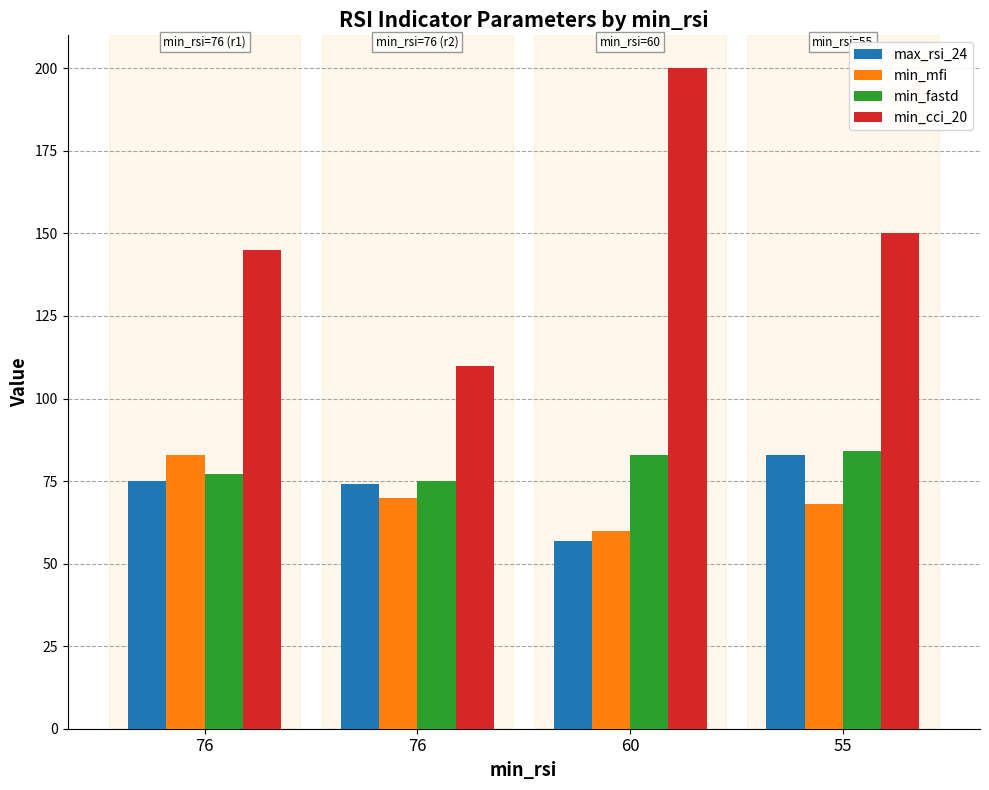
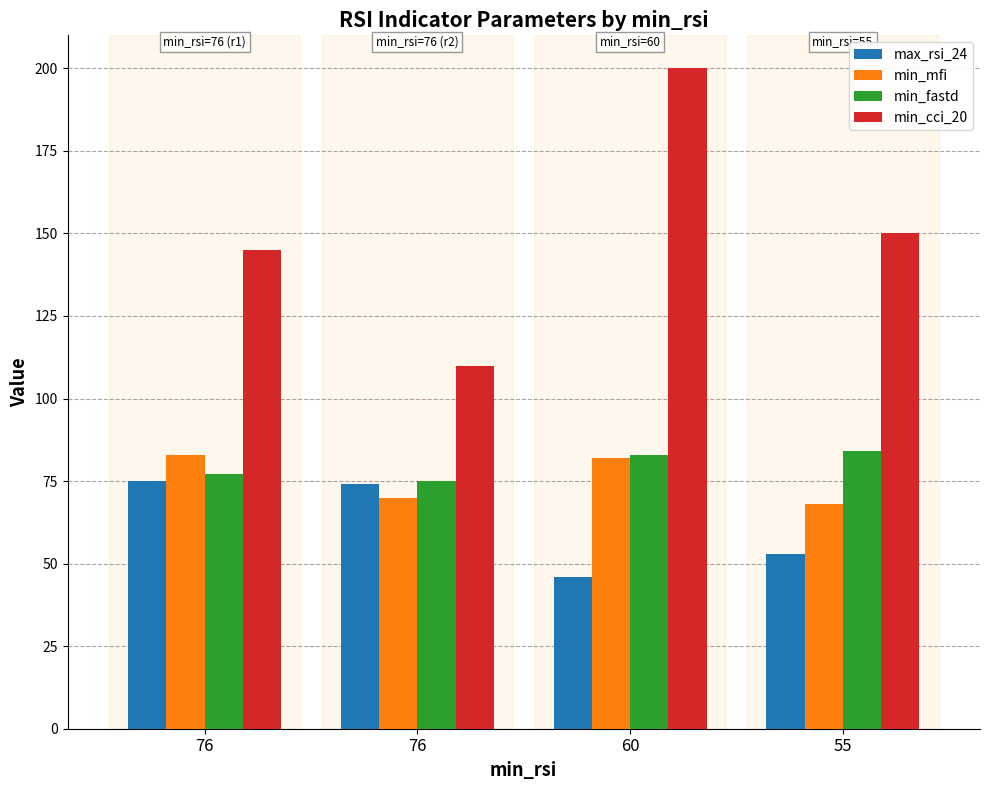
  {
    "max_rsi_24": {
-     "60": 57,
-     "55": 83
+     "60": 46,
+     "55": 53
    },
    "min_mfi": {
-     "60": 60,
+     "60": 82,
      "55": 68
    },
    "min_fastd": {
      "60": 83,
      "55": 84
    },
    "min_cci_20": {
      "60": 200,
      "55": 150
    }
  }
